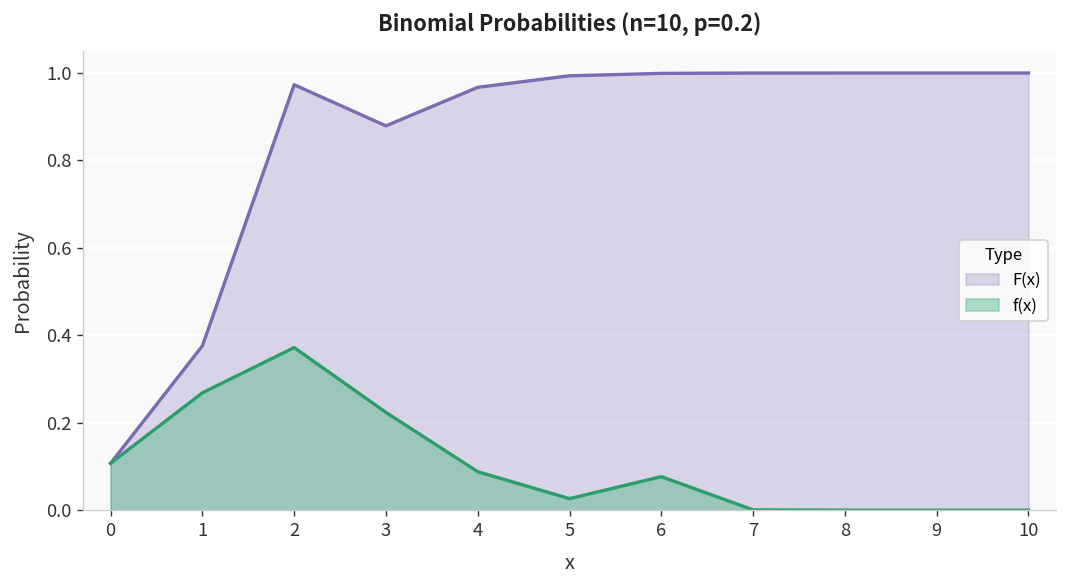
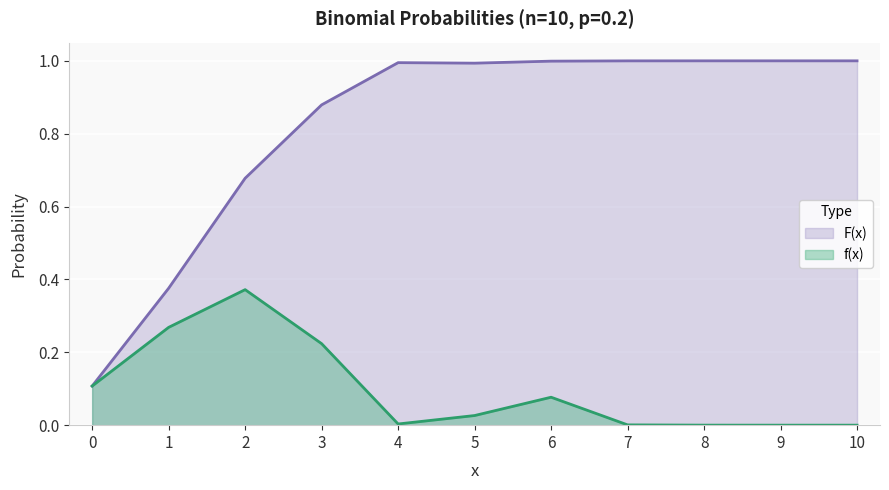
  {
    "F(x)": {
      "1": 0.38,
-     "2": 0.97,
+     "2": 0.68,
      "3": 0.88,
-     "4": 0.97,
+     "4": 1.00,
      "5": 0.99,
      "6": 1.00,
      "7": 1.00,
      "8": 1.00,
      "9": 1.00,
      "10": 1.00
    },
    "f(x)": {
      "1": 0.27,
      "2": 0.37,
      "3": 0.22,
-     "4": 0.09,
+     "4": 0.00,
      "5": 0.03,
      "6": 0.08,
      "7": 0.00,
      "8": 0.00,
      "9": 0.00,
      "10": 0.00
    }
  }
